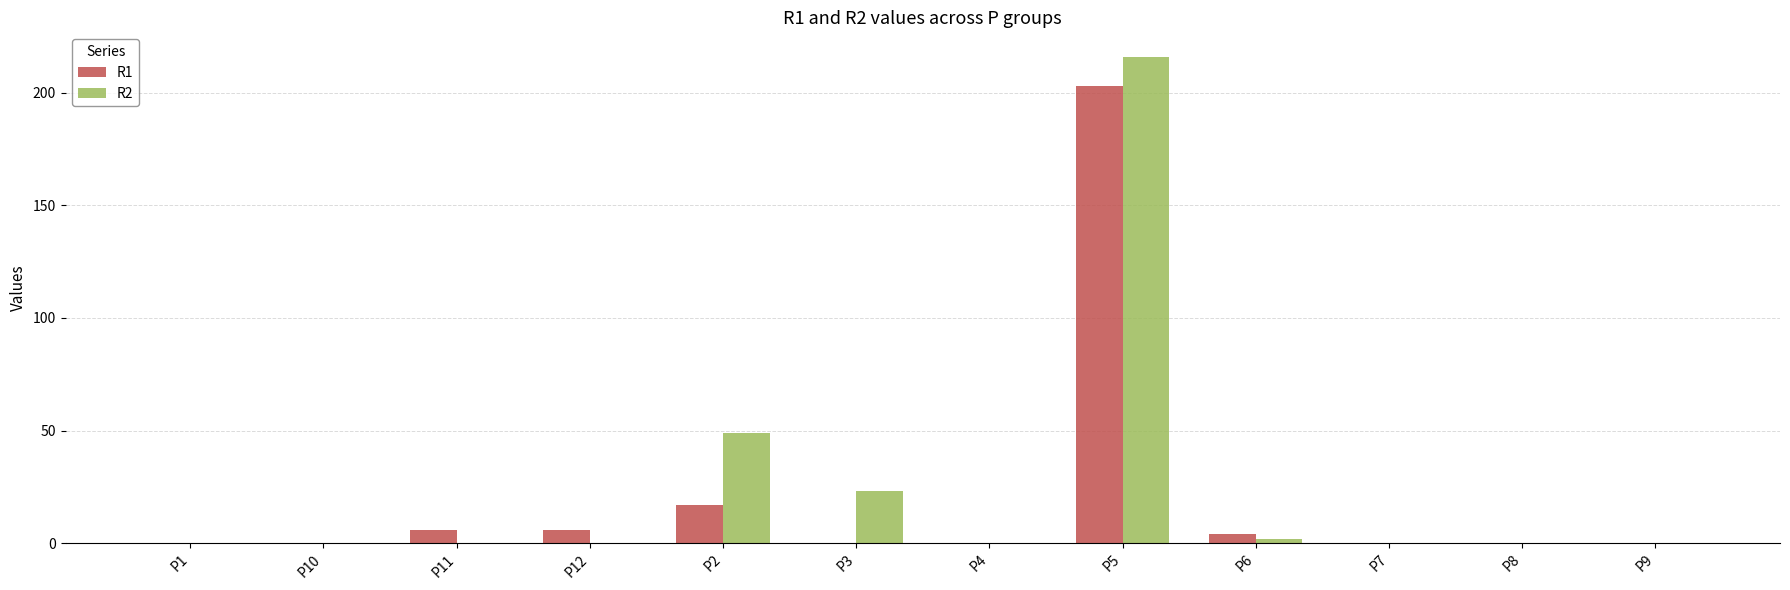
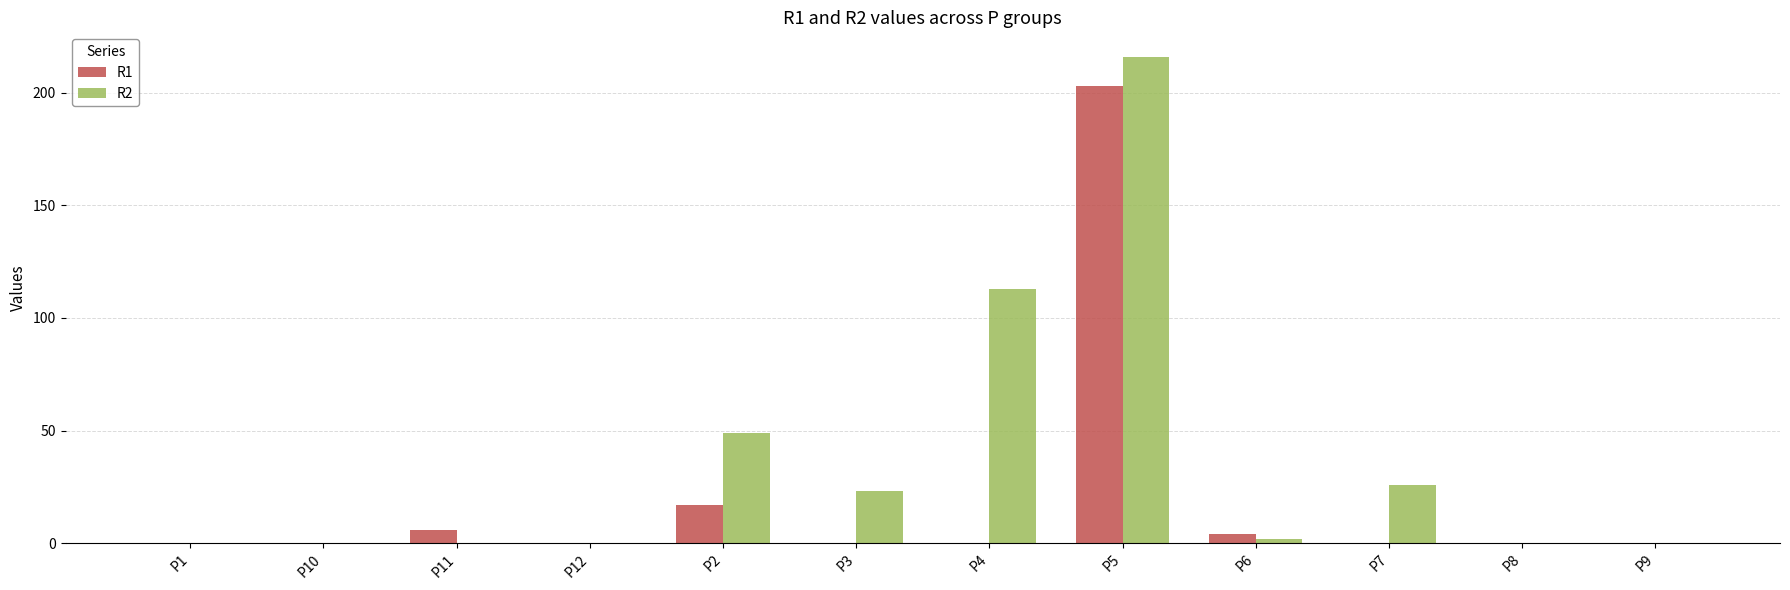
  {
    "R1": {
      "P1": 0,
      "P10": 0,
      "P11": 6,
-     "P12": 6,
+     "P12": 0,
      "P2": 17,
      "P3": 0,
      "P4": 0,
      "P5": 203,
      "P6": 4,
      "P7": 0,
      "P8": 0,
      "P9": 0
    },
    "R2": {
      "P1": 0,
      "P10": 0,
      "P11": 0,
      "P12": 0,
      "P2": 49,
      "P3": 23,
-     "P4": 0,
+     "P4": 113,
      "P5": 216,
      "P6": 2,
-     "P7": 0,
+     "P7": 26,
      "P8": 0,
      "P9": 0
    }
  }
